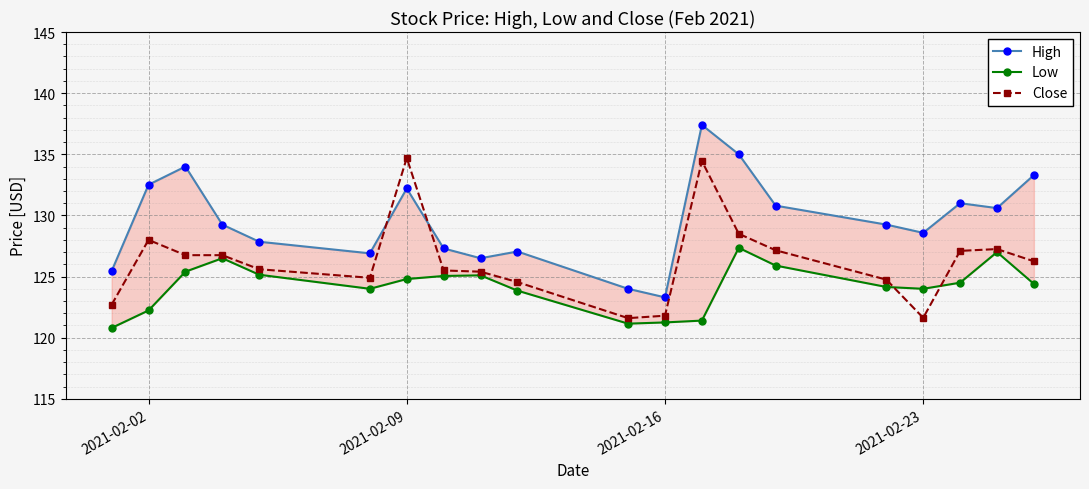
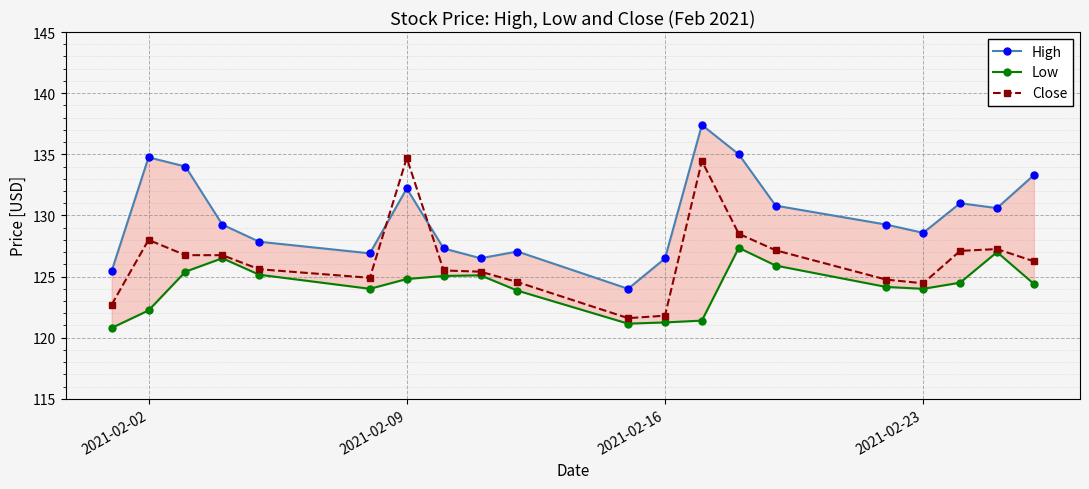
  {
    "High": {
-     "2021-02-02": 132.5,
+     "2021-02-02": 134.8,
      "2021-02-09": 132.2,
-     "2021-02-16": 123.3,
+     "2021-02-16": 126.5,
      "2021-02-23": 128.6
    },
    "Low": {
      "2021-02-02": 122.2,
      "2021-02-09": 124.8,
      "2021-02-16": 121.3,
      "2021-02-23": 124.0
    },
    "Close": {
      "2021-02-02": 128.0,
      "2021-02-09": 134.7,
      "2021-02-16": 121.8,
-     "2021-02-23": 121.6
+     "2021-02-23": 124.4
    }
  }
